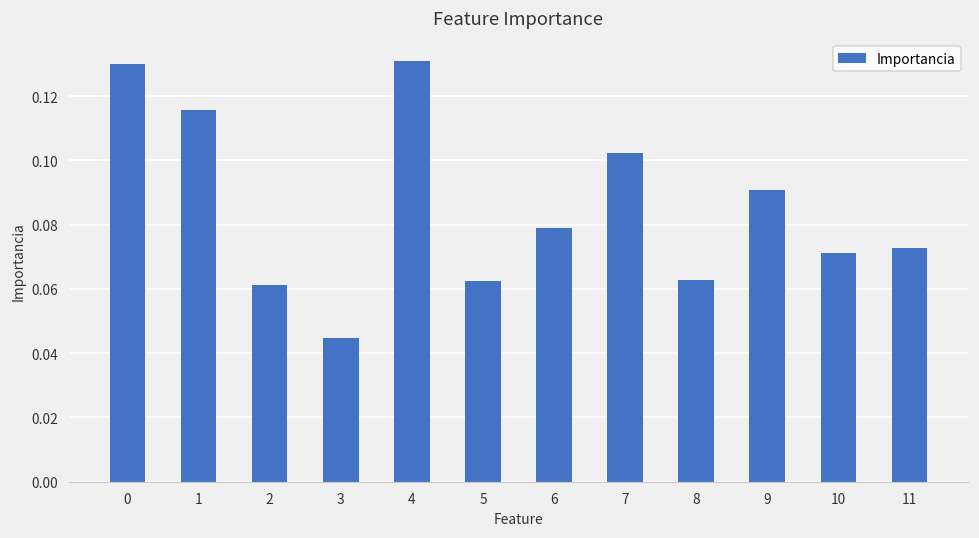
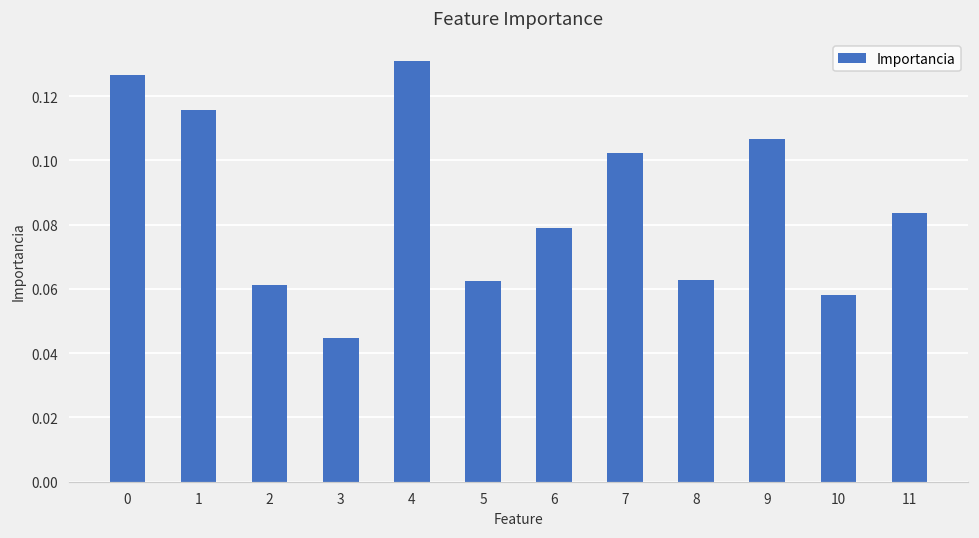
  {
-   "0": 0.130,
+   "0": 0.126,
    "1": 0.116,
    "2": 0.061,
    "3": 0.045,
    "4": 0.131,
    "5": 0.062,
    "6": 0.079,
    "7": 0.102,
    "8": 0.063,
-   "9": 0.091,
-   "10": 0.071,
-   "11": 0.073
+   "9": 0.107,
+   "10": 0.058,
+   "11": 0.084
  }
